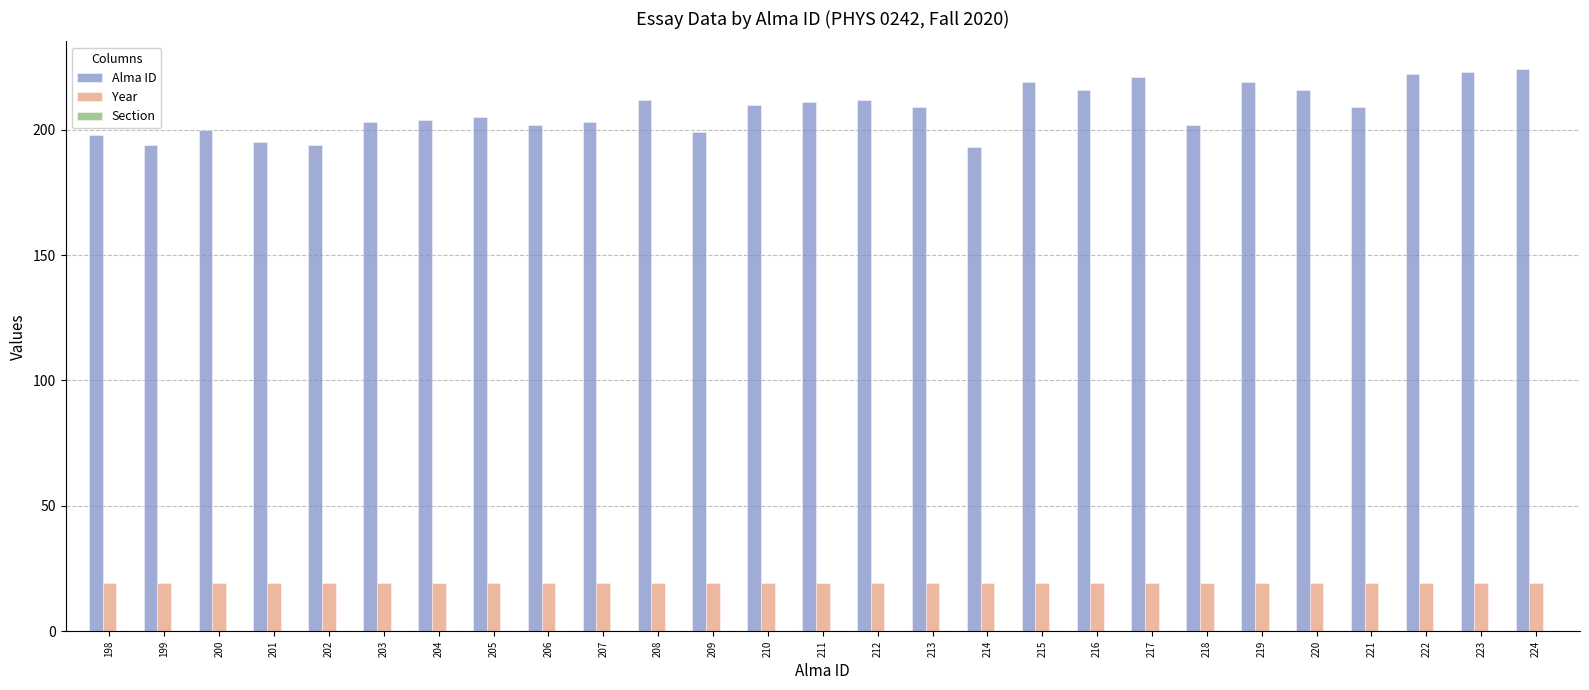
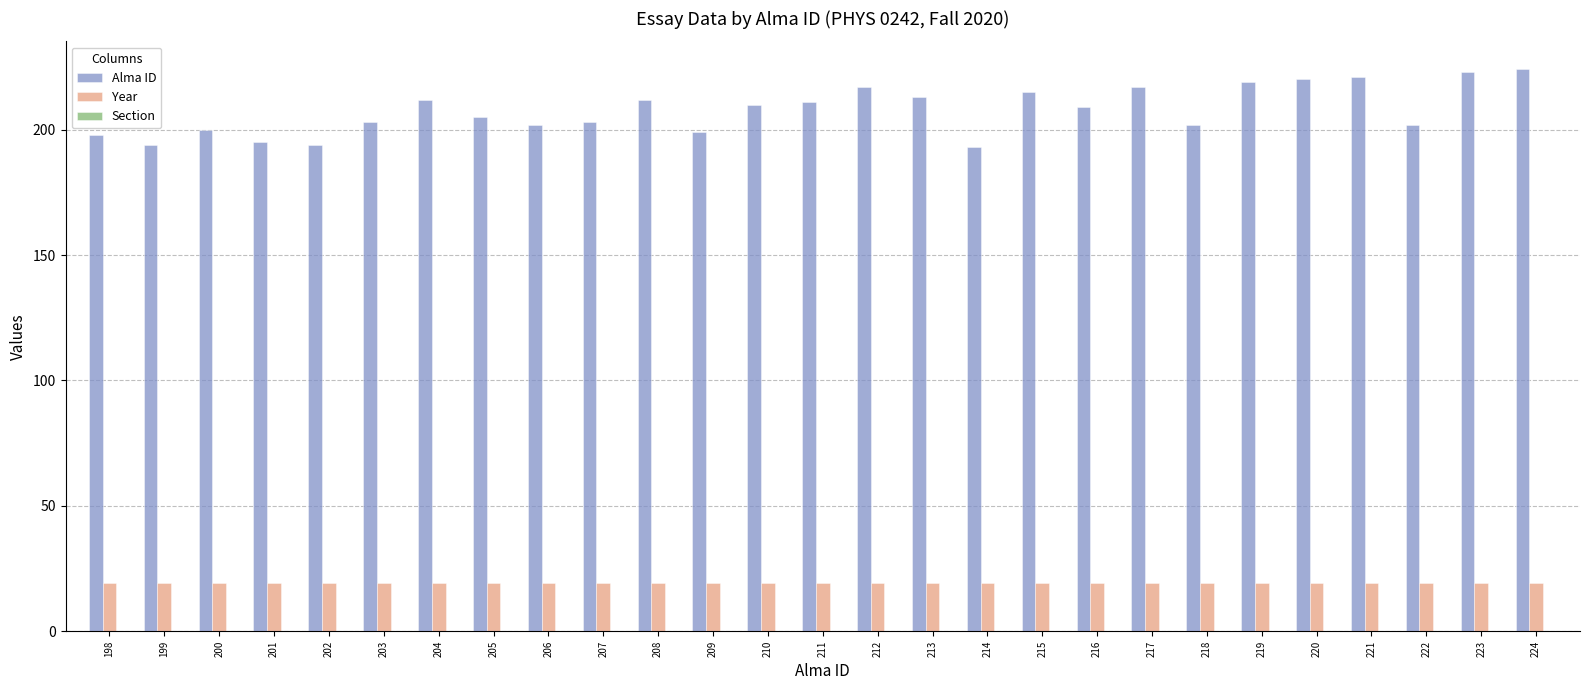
  {
    "Alma ID": {
      "198": 198,
      "199": 194,
      "200": 200,
      "201": 195,
      "202": 194,
      "203": 203,
-     "204": 204,
+     "204": 212,
      "205": 205,
      "206": 202,
      "207": 203,
      "208": 212,
      "209": 199,
      "210": 210,
      "211": 211,
-     "212": 212,
-     "213": 209,
+     "212": 217,
+     "213": 213,
      "214": 193,
-     "215": 219,
-     "216": 216,
-     "217": 221,
+     "215": 215,
+     "216": 209,
+     "217": 217,
      "218": 202,
      "219": 219,
-     "220": 216,
-     "221": 209,
-     "222": 222,
+     "220": 220,
+     "221": 221,
+     "222": 202,
      "223": 223,
      "224": 224
    },
    "Year": {
      "198": 19,
      "199": 19,
      "200": 19,
      "201": 19,
      "202": 19,
      "203": 19,
      "204": 19,
      "205": 19,
      "206": 19,
      "207": 19,
      "208": 19,
      "209": 19,
      "210": 19,
      "211": 19,
      "212": 19,
      "213": 19,
      "214": 19,
      "215": 19,
      "216": 19,
      "217": 19,
      "218": 19,
      "219": 19,
      "220": 19,
      "221": 19,
      "222": 19,
      "223": 19,
      "224": 19
    },
    "Section": {
      "198": 0,
      "199": 0,
      "200": 0,
      "201": 0,
      "202": 0,
      "203": 0,
      "204": 0,
      "205": 0,
      "206": 0,
      "207": 0,
      "208": 0,
      "209": 0,
      "210": 0,
      "211": 0,
      "212": 0,
      "213": 0,
      "214": 0,
      "215": 0,
      "216": 0,
      "217": 0,
      "218": 0,
      "219": 0,
      "220": 0,
      "221": 0,
      "222": 0,
      "223": 0,
      "224": 0
    }
  }
